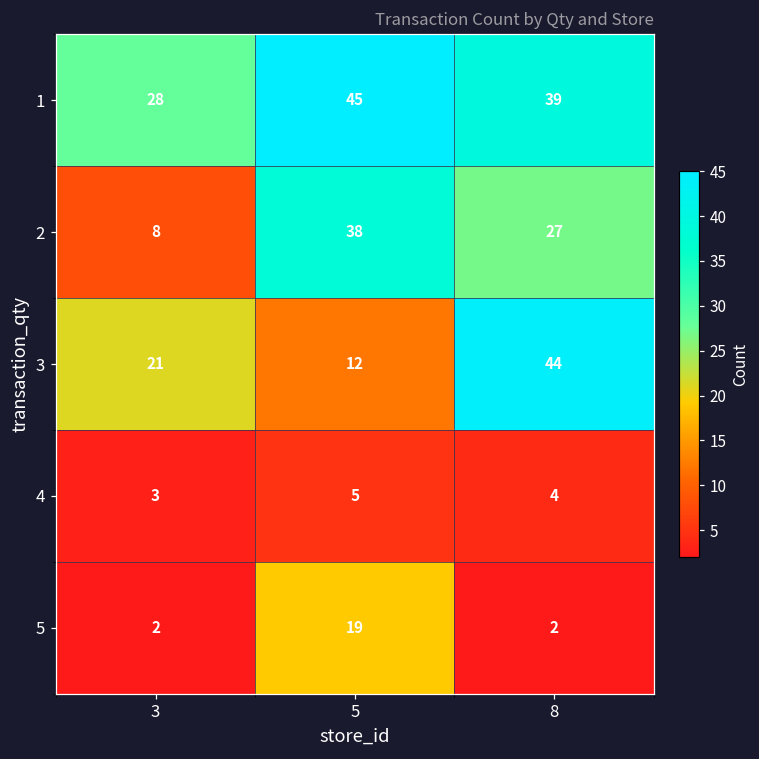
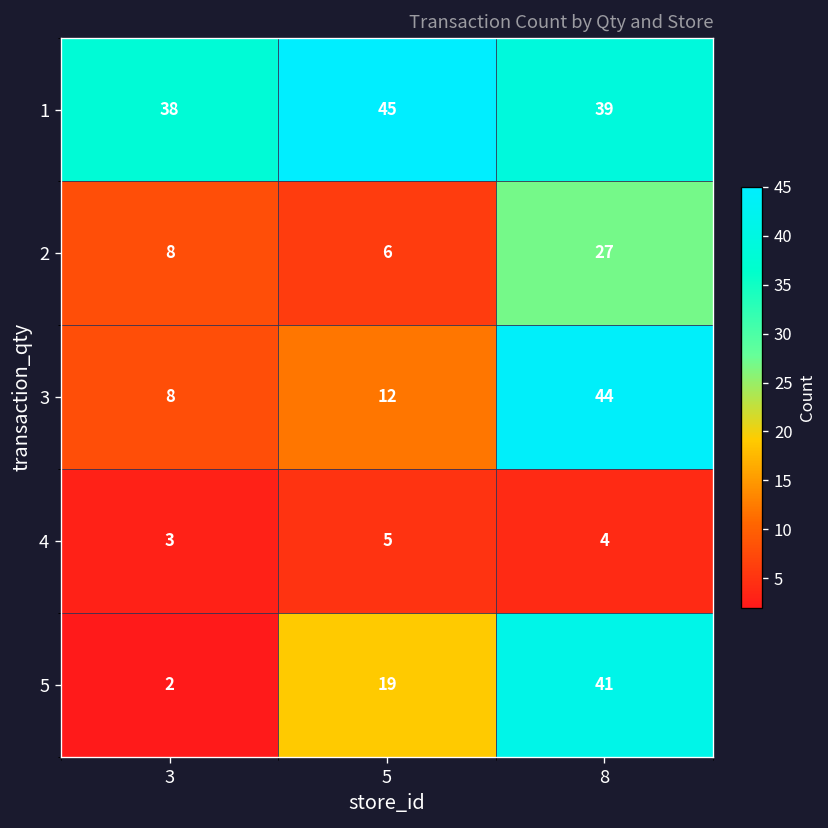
  {
    "1": {
-     "3": 28,
+     "3": 38,
      "5": 45,
      "8": 39
    },
    "2": {
      "3": 8,
-     "5": 38,
+     "5": 6,
      "8": 27
    },
    "3": {
-     "3": 21,
+     "3": 8,
      "5": 12,
      "8": 44
    },
    "4": {
      "3": 3,
      "5": 5,
      "8": 4
    },
    "5": {
      "3": 2,
      "5": 19,
-     "8": 2
+     "8": 41
    }
  }
